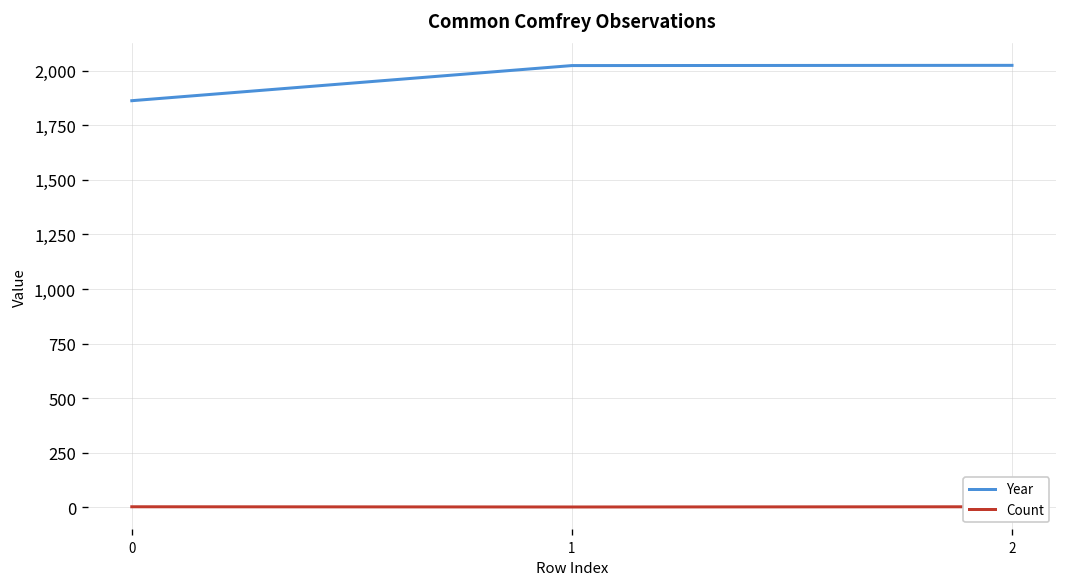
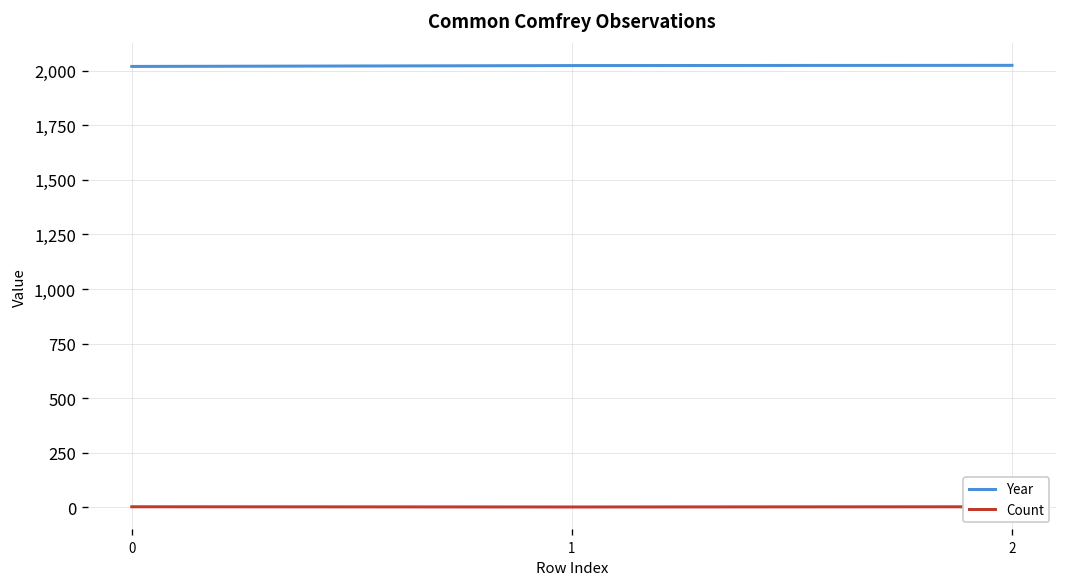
  {
    "Year": {
-     "0": "1,860",
+     "0": "2,020",
      "1": "2,020",
      "2": "2,030"
    },
    "Count": {
      "0": "0",
      "1": "0"
    }
  }
